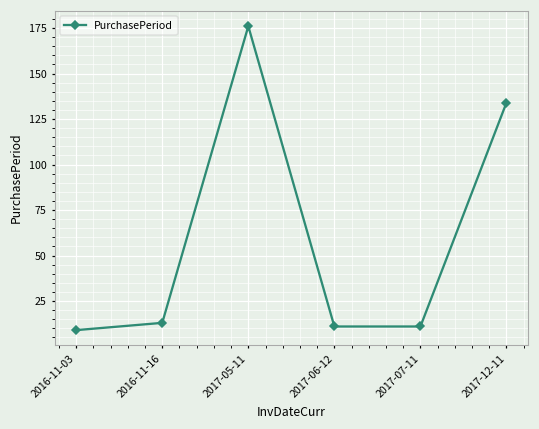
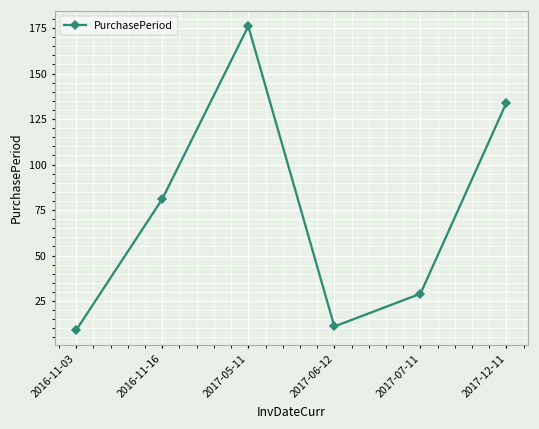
  {
    "2016-11-03": 9,
-   "2016-11-16": 13,
+   "2016-11-16": 81,
    "2017-05-11": 176,
    "2017-06-12": 11,
-   "2017-07-11": 11,
+   "2017-07-11": 29,
    "2017-12-11": 134
  }
